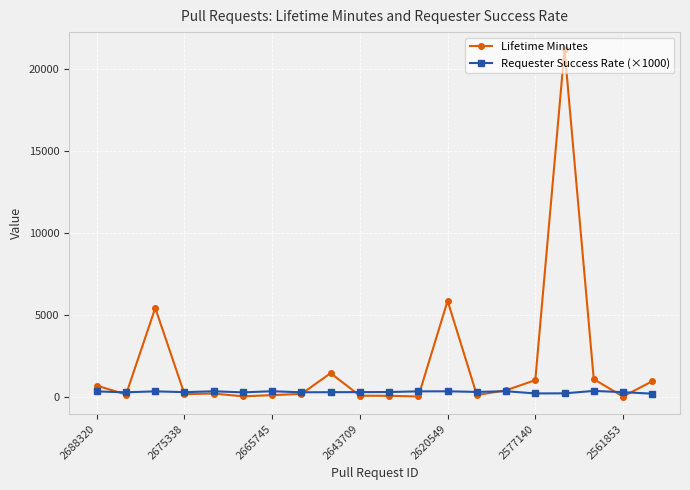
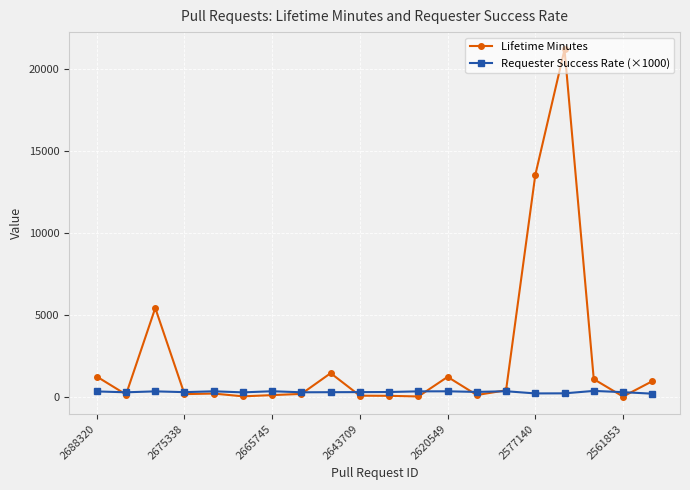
  {
    "Lifetime Minutes": {
-     "2688320": 700,
+     "2688320": 1200,
      "2665745": 100,
      "2643709": 100,
-     "2620549": 5800,
-     "2577140": 1000,
+     "2620549": 1200,
+     "2577140": 13500,
      "2561853": 0
    },
    "Requester Success Rate (×1000)": {
      "2688320": 300,
      "2665745": 300,
      "2643709": 300,
      "2620549": 300,
      "2577140": 200,
      "2561853": 300
    }
  }
